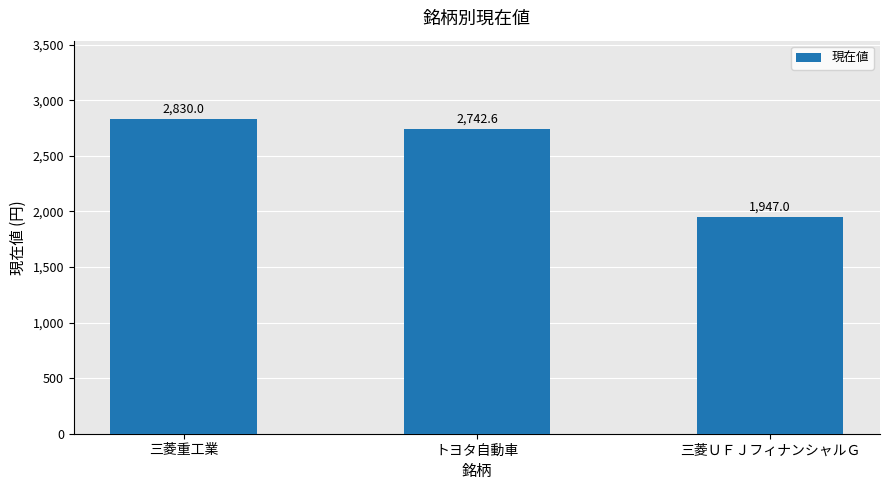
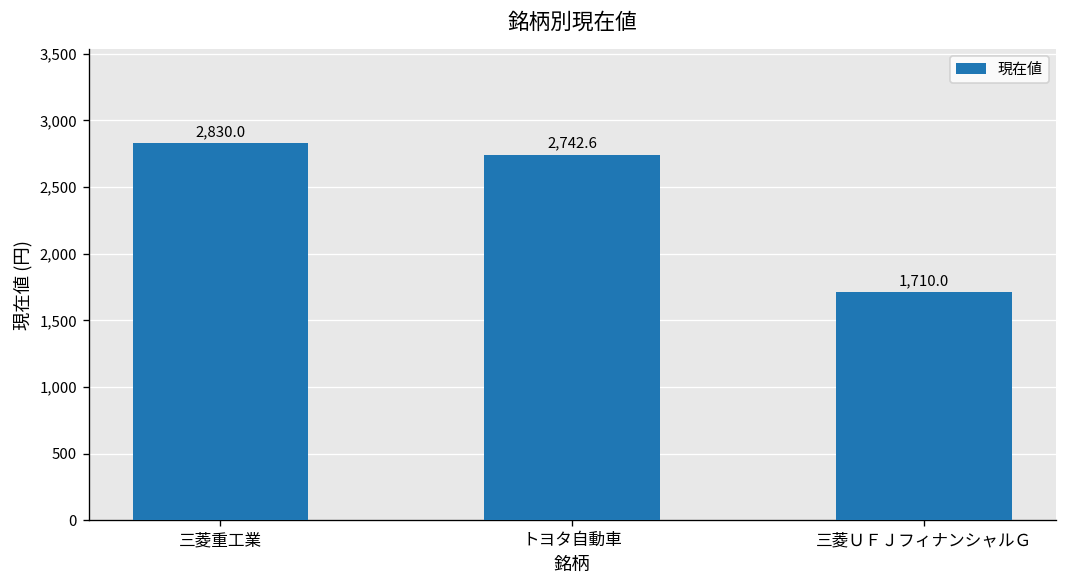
  {
    "三菱重工業": "2,830.0",
    "トヨタ自動車": "2,742.6",
-   "三菱ＵＦＪフィナンシャルＧ": "1,947.0"
+   "三菱ＵＦＪフィナンシャルＧ": "1,710.0"
  }
